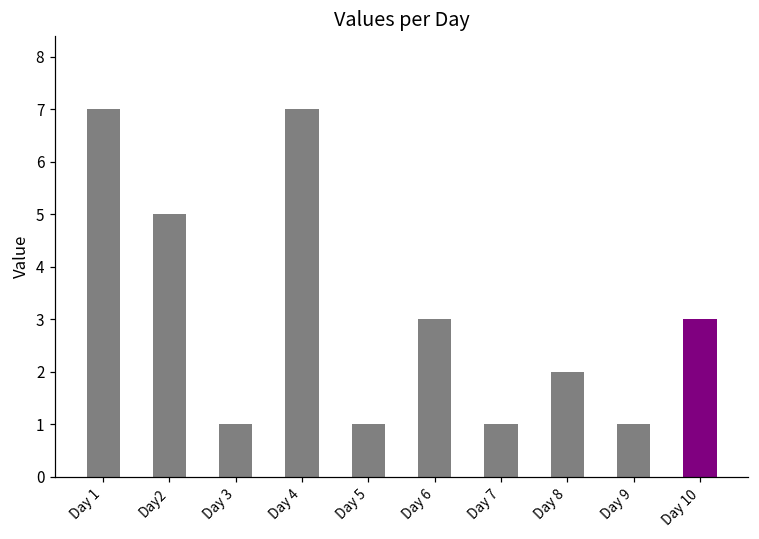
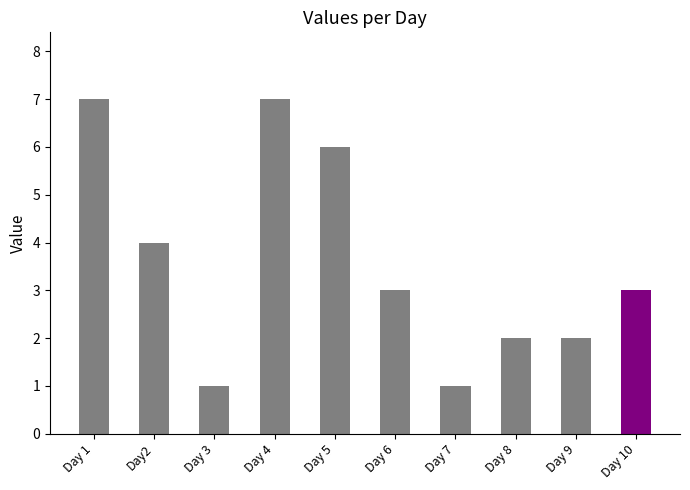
  {
    "Day 1": 7,
-   "Day2": 5,
+   "Day2": 4,
    "Day 3": 1,
    "Day 4": 7,
-   "Day 5": 1,
+   "Day 5": 6,
    "Day 6": 3,
    "Day 7": 1,
    "Day 8": 2,
-   "Day 9": 1,
+   "Day 9": 2,
    "Day 10": 3
  }
